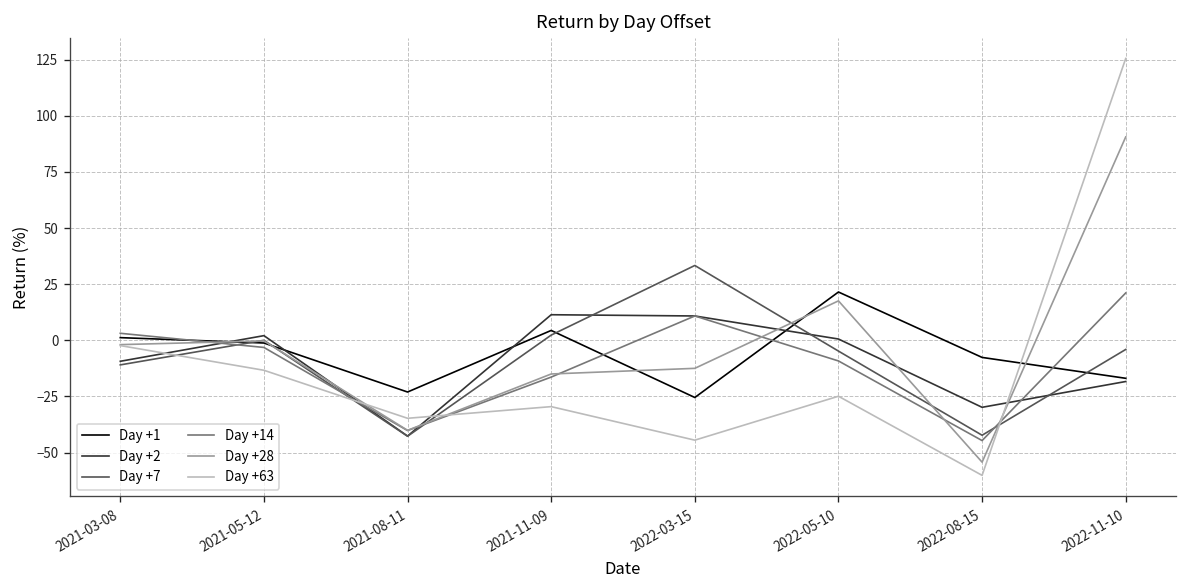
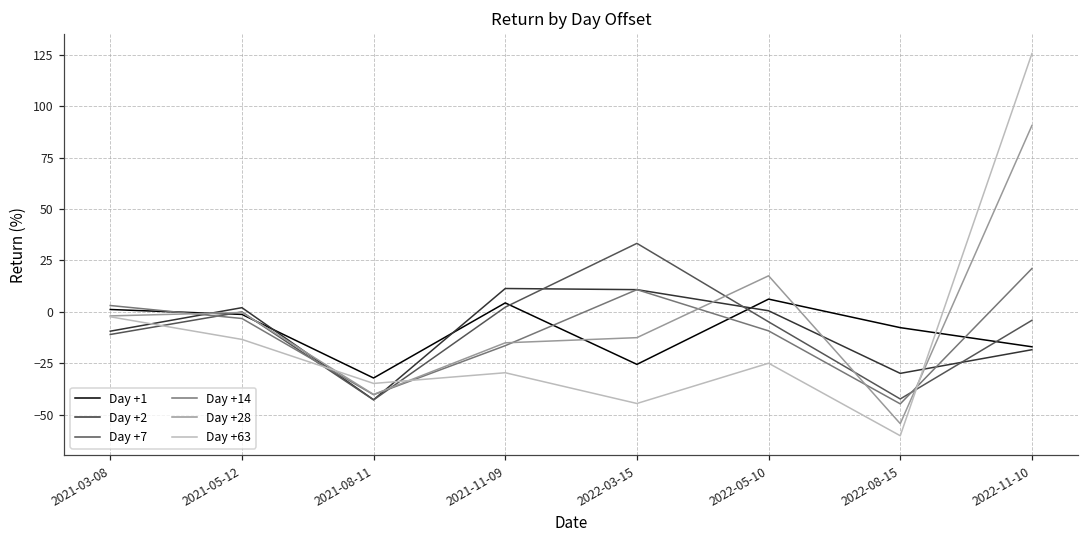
  {
    "Day +1": {
      "2021-03-08": 1,
-     "2021-08-11": -23,
+     "2021-08-11": -32,
      "2021-11-09": 4,
      "2022-03-15": -25,
-     "2022-05-10": 22,
+     "2022-05-10": 6,
      "2022-08-15": -8,
      "2022-11-10": -17
    }
  }
